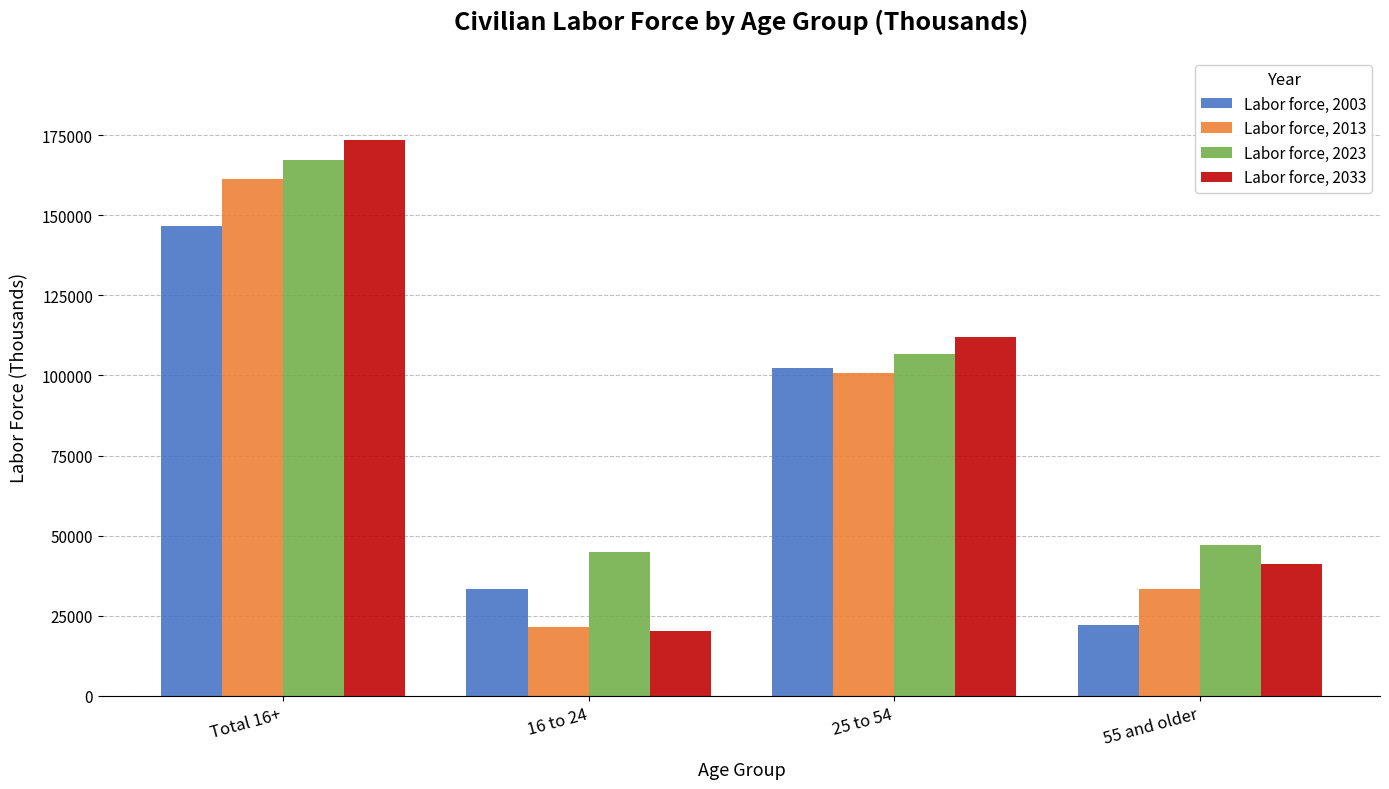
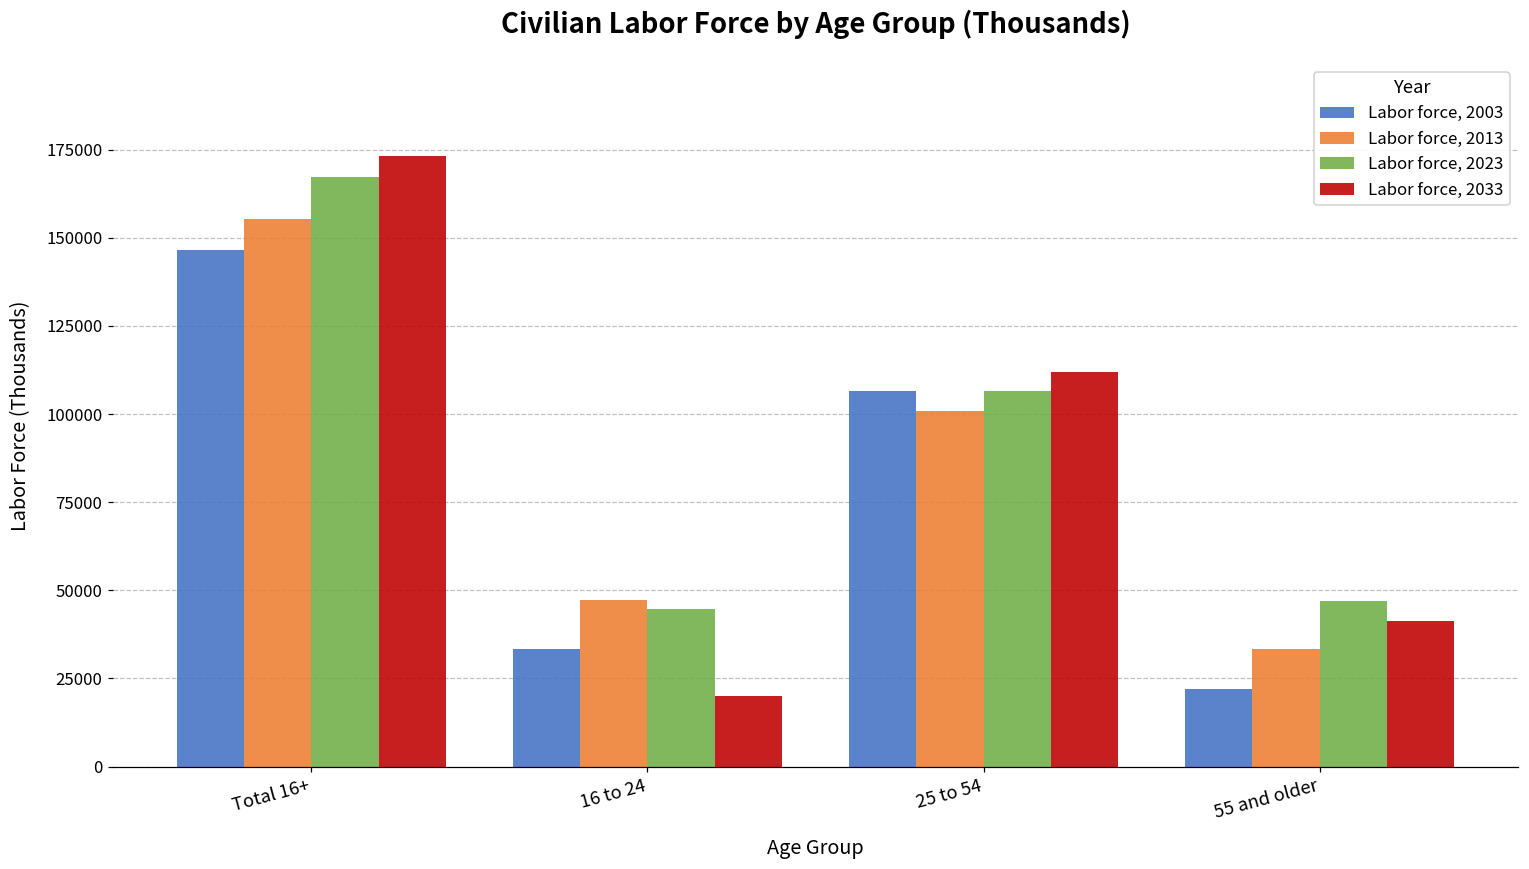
  {
    "Labor force, 2003": {
      "Total 16+": 147000,
      "16 to 24": 33000,
-     "25 to 54": 102000,
+     "25 to 54": 106000,
      "55 and older": 22000
    },
    "Labor force, 2013": {
-     "Total 16+": 161000,
-     "16 to 24": 21000,
+     "Total 16+": 155000,
+     "16 to 24": 47000,
      "25 to 54": 101000,
      "55 and older": 33000
    },
    "Labor force, 2023": {
      "Total 16+": 167000,
      "16 to 24": 45000,
      "25 to 54": 107000,
      "55 and older": 47000
    },
    "Labor force, 2033": {
      "Total 16+": 173000,
      "16 to 24": 20000,
      "25 to 54": 112000,
      "55 and older": 41000
    }
  }
